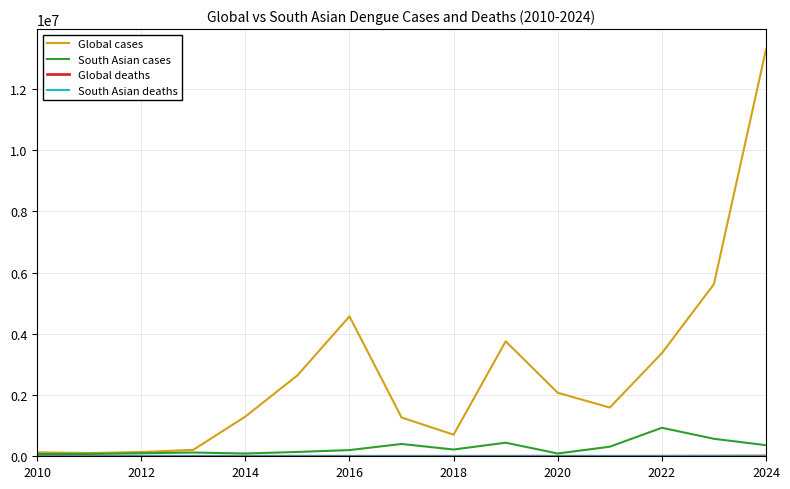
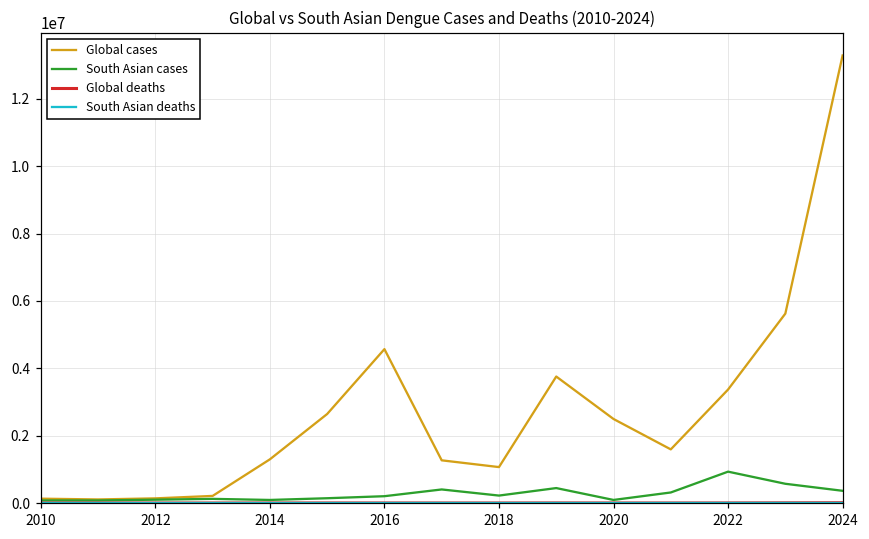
  {
    "Global cases": {
      "2014": 1300000,
      "2016": 4600000,
-     "2018": 700000,
-     "2020": 2100000,
+     "2018": 1100000,
+     "2020": 2500000,
      "2022": 3400000,
      "2024": 13300000
    },
    "South Asian cases": {
      "2014": 100000,
      "2016": 200000,
      "2018": 200000,
      "2020": 100000,
      "2022": 900000,
      "2024": 400000
    },
    "South Asian deaths": {
      "2012": 0,
      "2014": 0,
      "2016": 0,
      "2018": 0,
      "2020": 0,
      "2022": 0,
      "2024": 0
    }
  }
